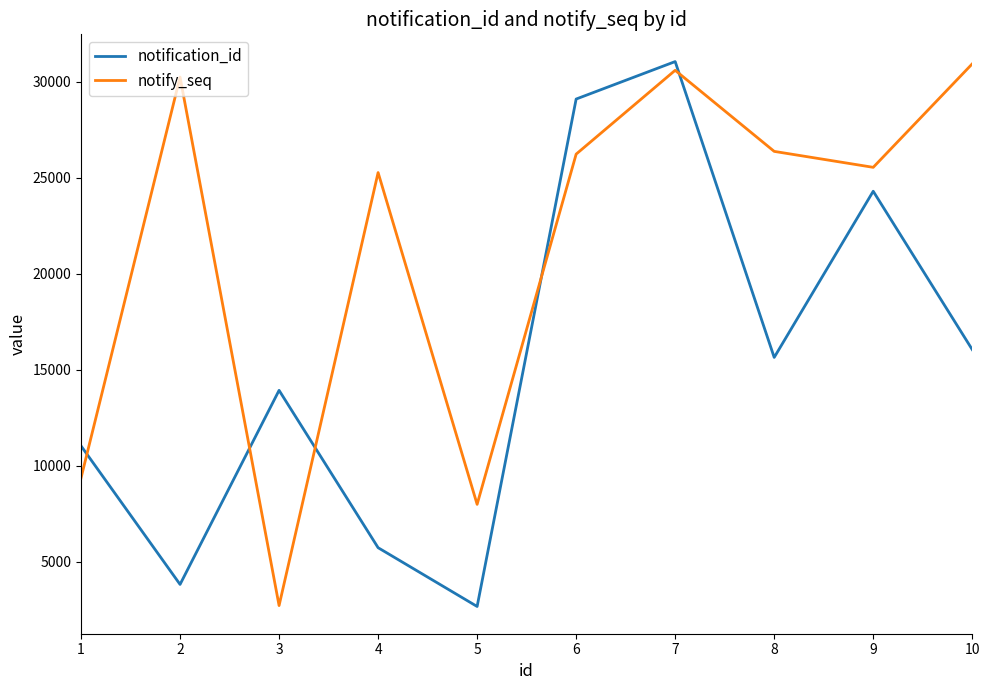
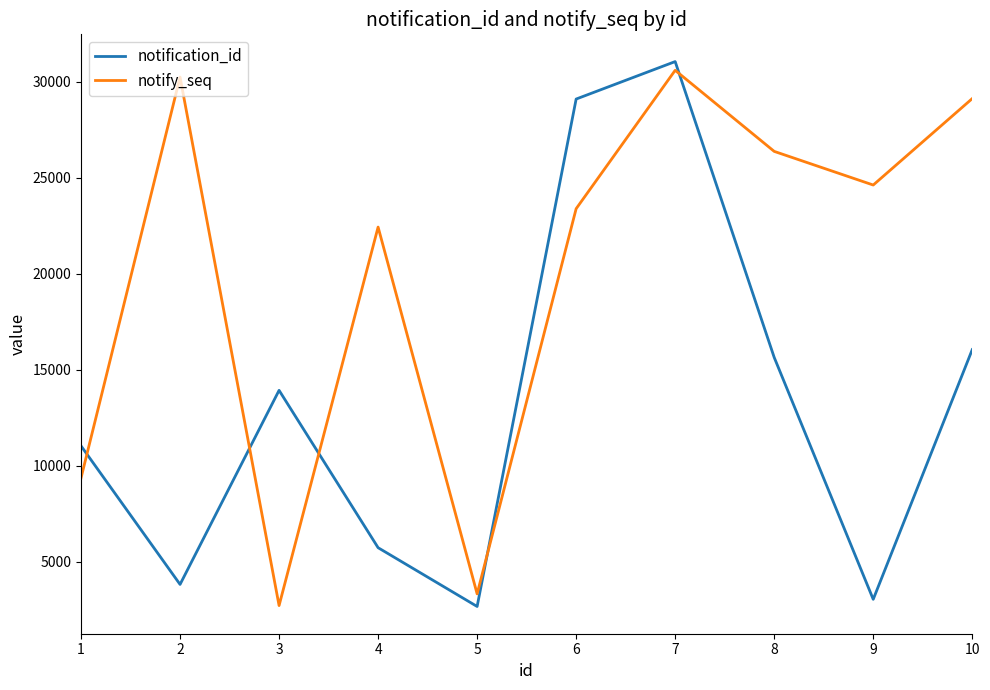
  {
    "notification_id": {
      "1": 11000,
      "2": 3800,
      "3": 13900,
      "4": 5700,
      "5": 2700,
      "6": 29100,
      "7": 31000,
      "8": 15600,
-     "9": 24300,
+     "9": 3100,
      "10": 16100
    },
    "notify_seq": {
      "1": 9400,
      "3": 2700,
-     "4": 25300,
-     "5": 8000,
-     "6": 26200,
+     "4": 22400,
+     "5": 3300,
+     "6": 23400,
      "7": 30600,
      "8": 26400,
-     "9": 25500,
-     "10": 30900
+     "9": 24600,
+     "10": 29100
    }
  }
